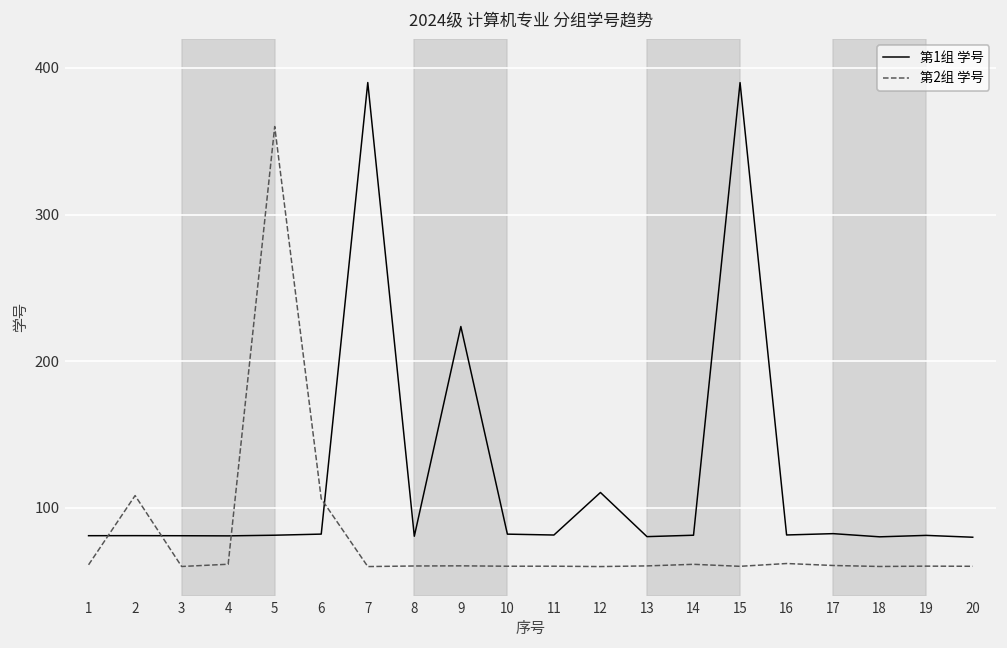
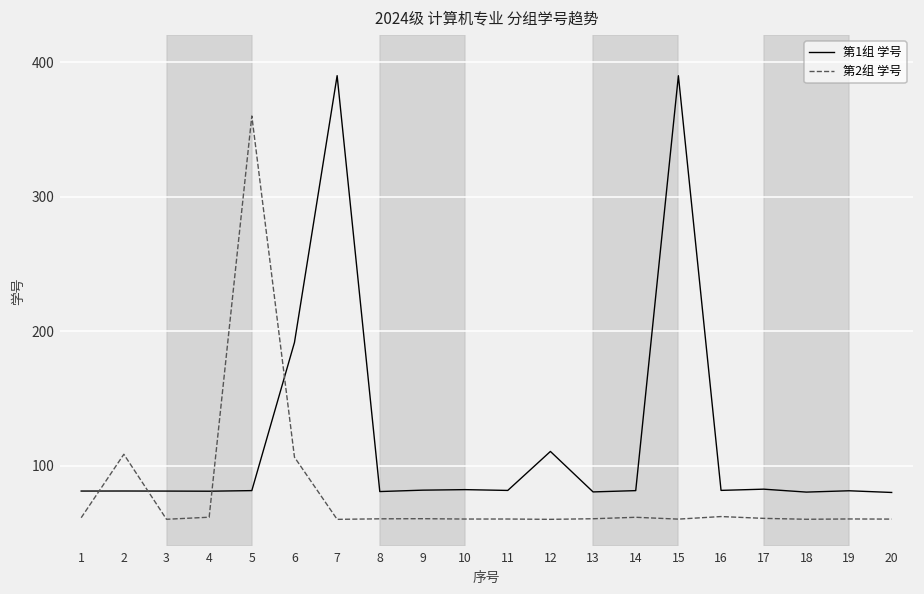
  {
    "第1组 学号": {
      "1": 81,
      "2": 81,
      "3": 81,
      "4": 81,
      "5": 81,
-     "6": 82,
+     "6": 192,
      "7": 390,
      "8": 81,
-     "9": 224,
+     "9": 82,
      "10": 82,
      "11": 82,
      "12": 111,
      "13": 80,
      "14": 81,
      "15": 390,
      "16": 82,
      "17": 82,
      "18": 80,
      "19": 81,
      "20": 80
    },
    "第2组 学号": {
      "1": 61,
      "2": 108,
      "3": 60,
      "4": 62,
      "5": 360,
      "6": 106,
      "7": 60,
      "8": 60,
      "9": 60,
      "10": 60,
      "11": 60,
      "12": 60,
      "13": 60,
      "14": 62,
      "15": 60,
      "16": 62,
      "17": 61,
      "18": 60,
      "19": 60,
      "20": 60
    }
  }
